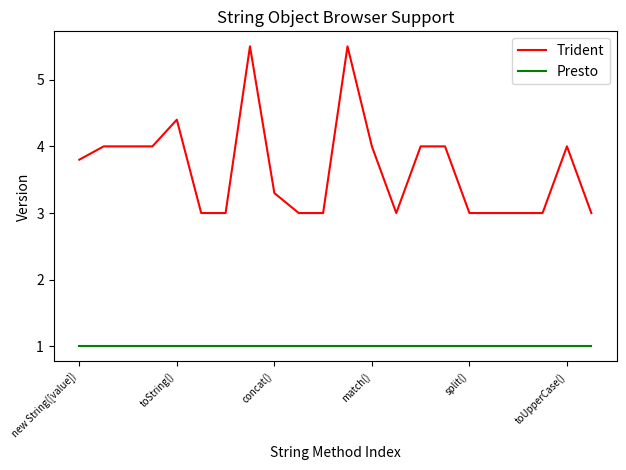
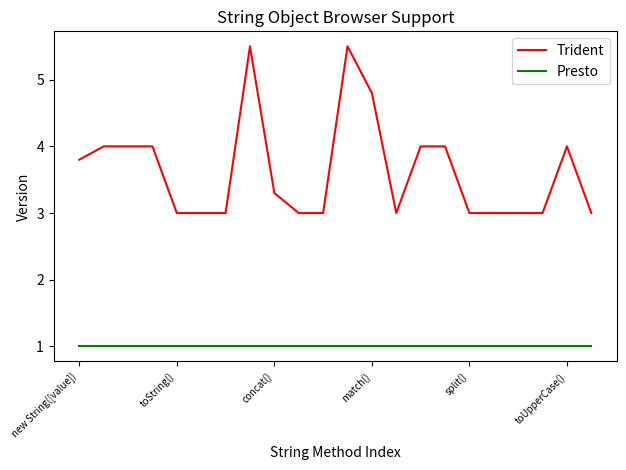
  {
    "Trident": {
      "new String([value])": 3.8,
-     "toString()": 4.4,
+     "toString()": 3.0,
      "concat()": 3.3,
-     "match()": 4.0,
+     "match()": 4.8,
      "split()": 3.0,
      "toUpperCase()": 4.0
    },
    "Presto": {
      "new String([value])": 1.0,
      "toString()": 1.0,
      "concat()": 1.0,
      "match()": 1.0,
      "split()": 1.0,
      "toUpperCase()": 1.0
    }
  }
